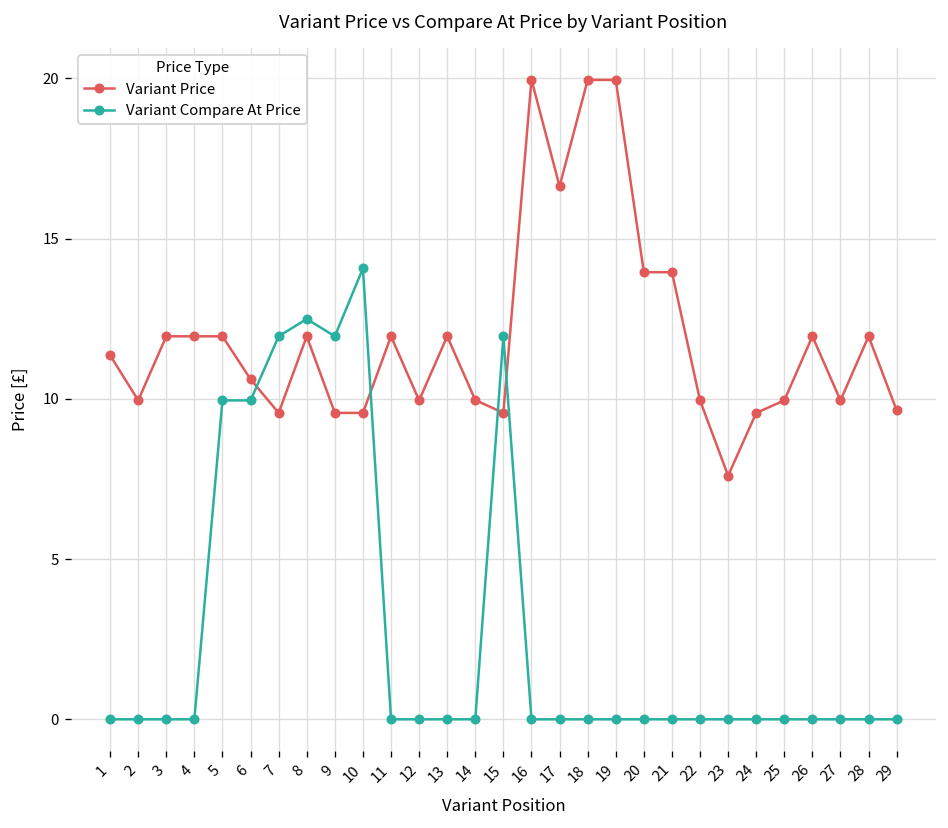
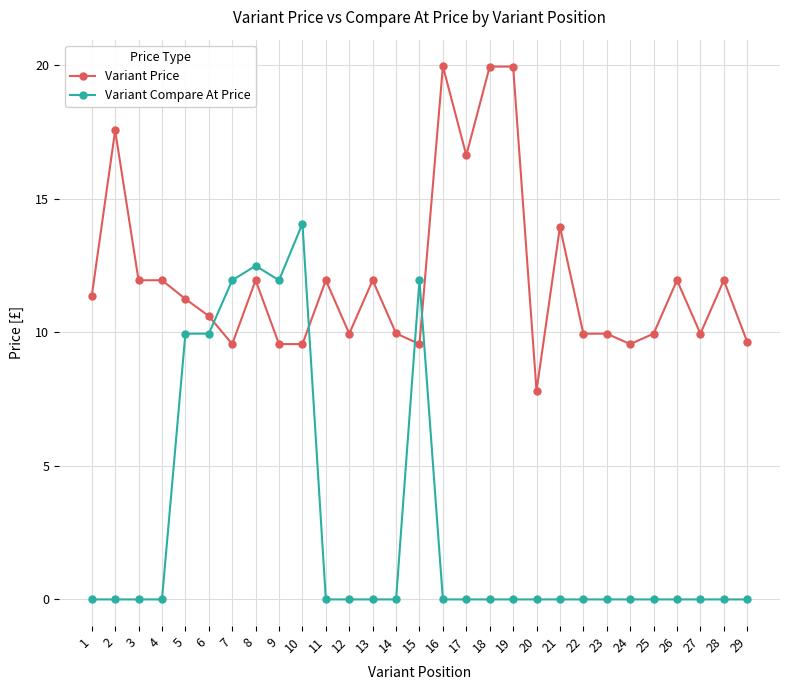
  {
    "Variant Price": {
      "1": 11.4,
-     "2": 10.0,
+     "2": 17.6,
      "3": 12.0,
      "4": 12.0,
-     "5": 12.0,
+     "5": 11.3,
      "6": 10.6,
      "7": 9.6,
      "8": 12.0,
      "9": 9.6,
      "10": 9.6,
      "11": 12.0,
      "12": 10.0,
      "13": 12.0,
      "14": 10.0,
      "15": 9.6,
      "16": 20.0,
      "17": 16.6,
      "18": 20.0,
      "19": 20.0,
-     "20": 14.0,
+     "20": 7.8,
      "21": 14.0,
      "22": 10.0,
-     "23": 7.6,
+     "23": 10.0,
      "24": 9.6,
      "25": 10.0,
      "26": 12.0,
      "27": 10.0,
      "28": 12.0,
      "29": 9.6
    },
    "Variant Compare At Price": {
      "1": 0.0,
      "2": 0.0,
      "3": 0.0,
      "4": 0.0,
      "5": 10.0,
      "6": 10.0,
      "7": 12.0,
      "8": 12.5,
      "9": 12.0,
      "10": 14.1,
      "11": 0.0,
      "12": 0.0,
      "13": 0.0,
      "14": 0.0,
      "15": 12.0,
      "16": 0.0,
      "17": 0.0,
      "18": 0.0,
      "19": 0.0,
      "20": 0.0,
      "21": 0.0,
      "22": 0.0,
      "23": 0.0,
      "24": 0.0,
      "25": 0.0,
      "26": 0.0,
      "27": 0.0,
      "28": 0.0,
      "29": 0.0
    }
  }
